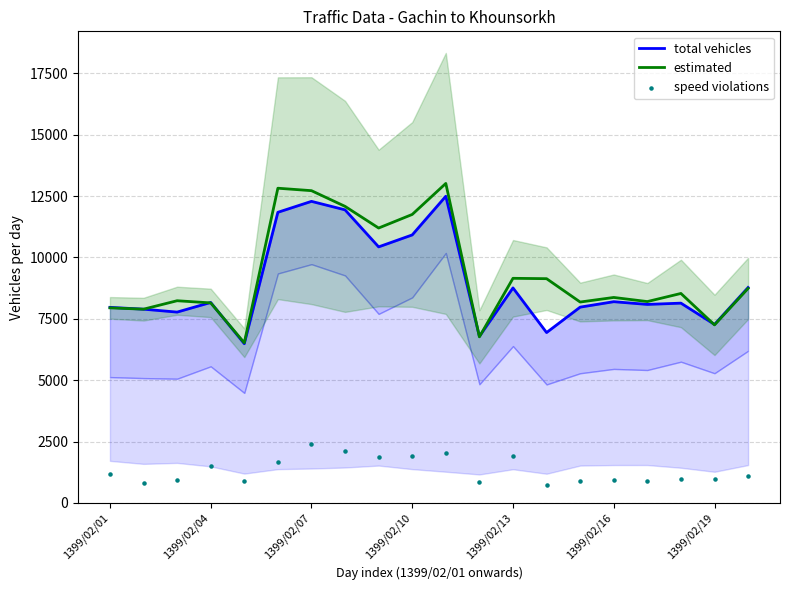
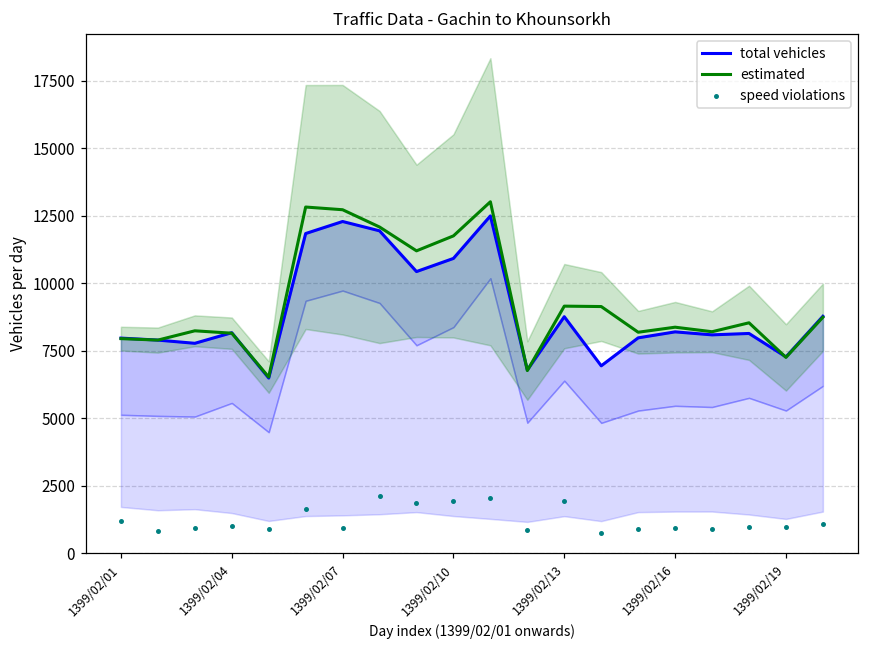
  {
    "speed violations": {
-     "1399/02/04": 1500,
-     "1399/02/07": 2400
+     "1399/02/04": 1000,
+     "1399/02/07": 900
    }
  }
